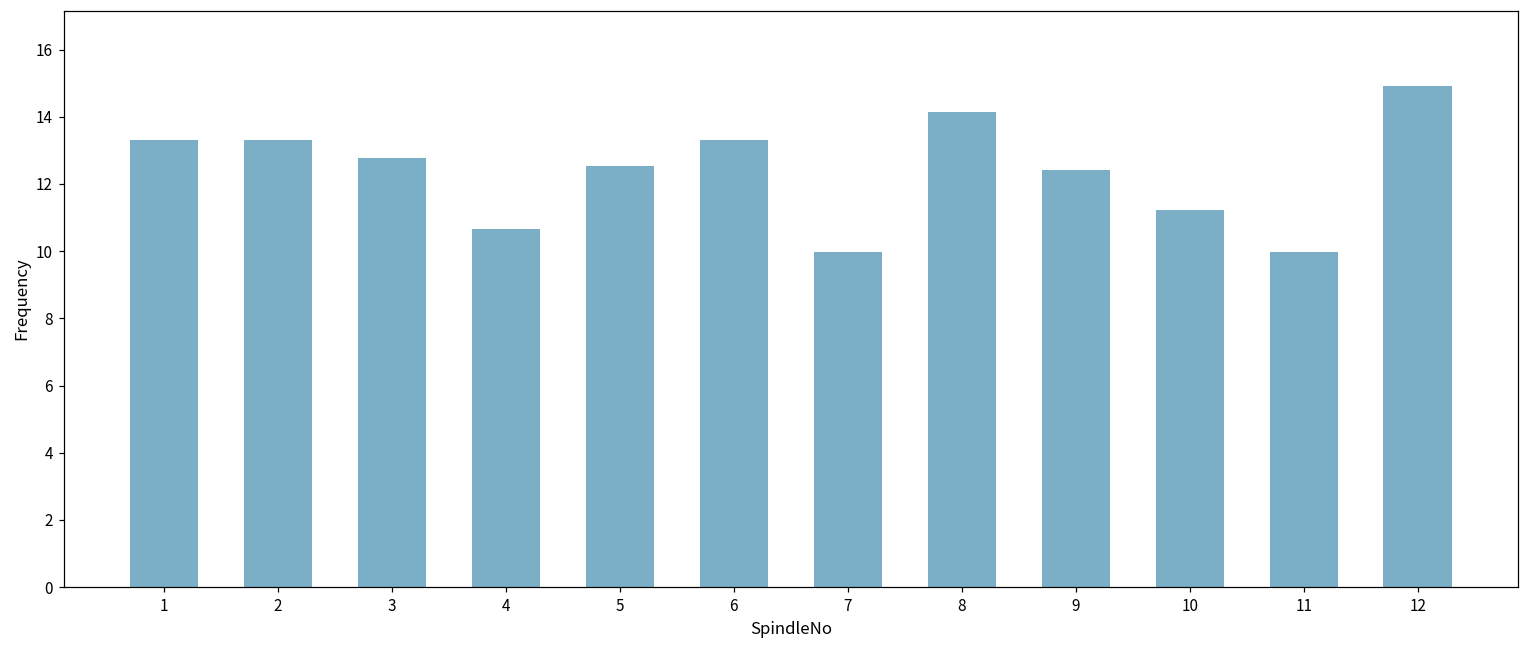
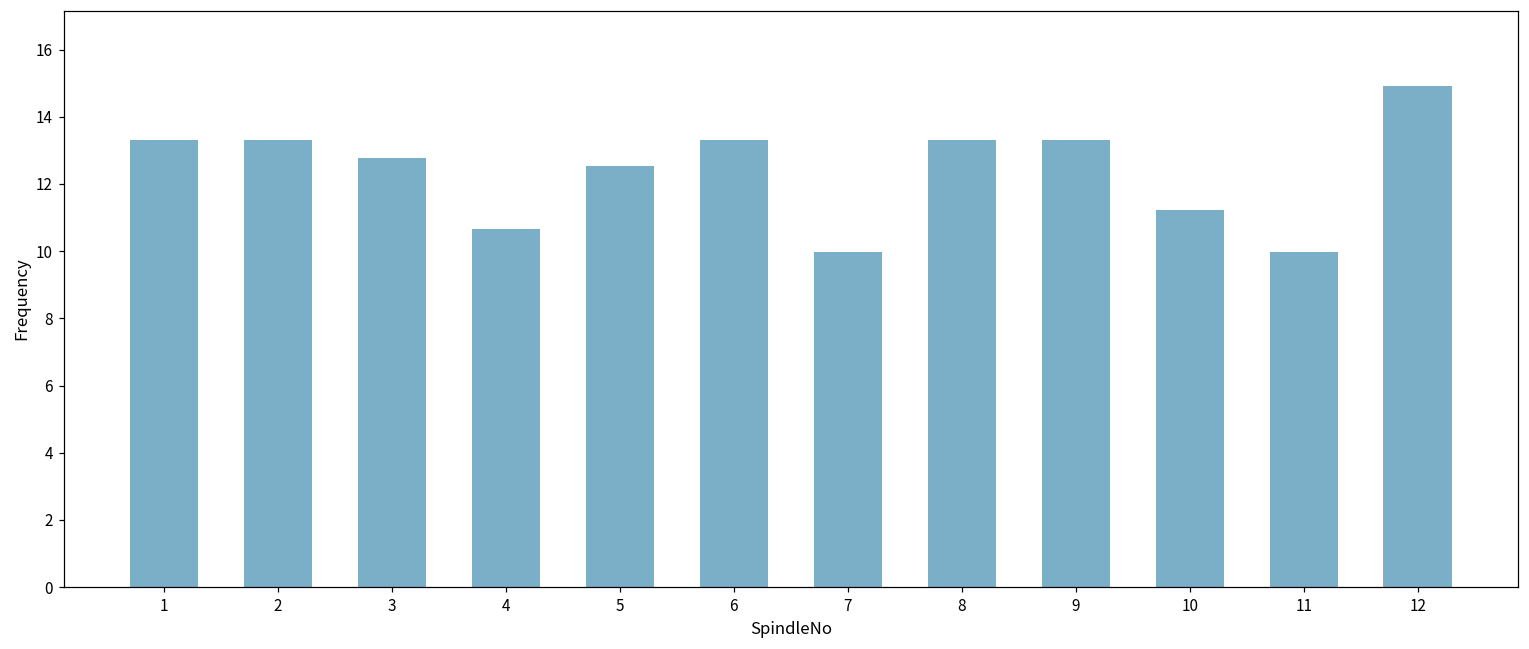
  {
    "1": 13.3,
    "2": 13.3,
    "3": 12.8,
    "4": 10.6,
    "5": 12.5,
    "6": 13.3,
    "7": 10.0,
-   "8": 14.2,
-   "9": 12.4,
+   "8": 13.3,
+   "9": 13.3,
    "10": 11.2,
    "11": 10.0,
    "12": 14.9
  }
